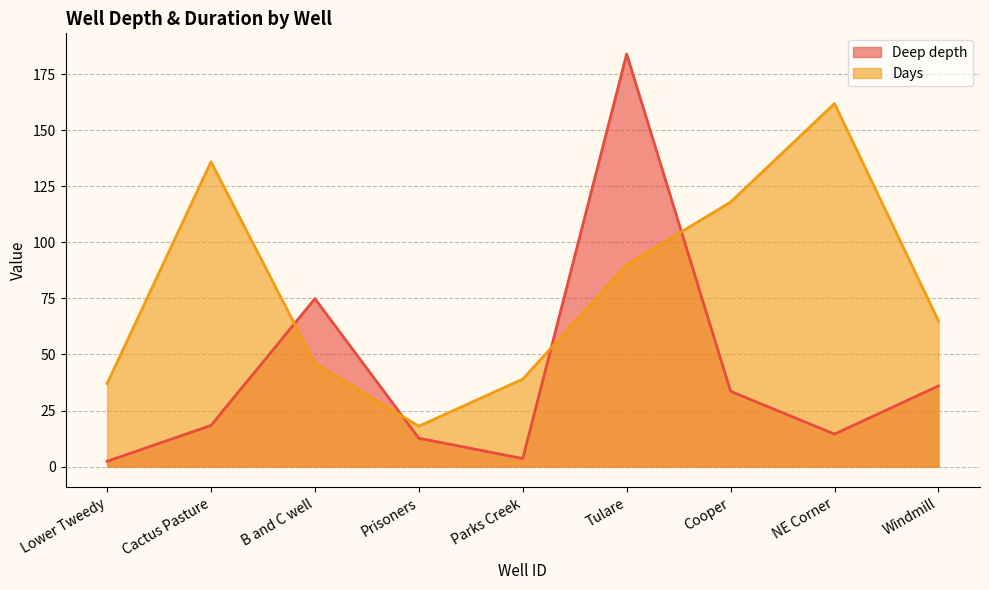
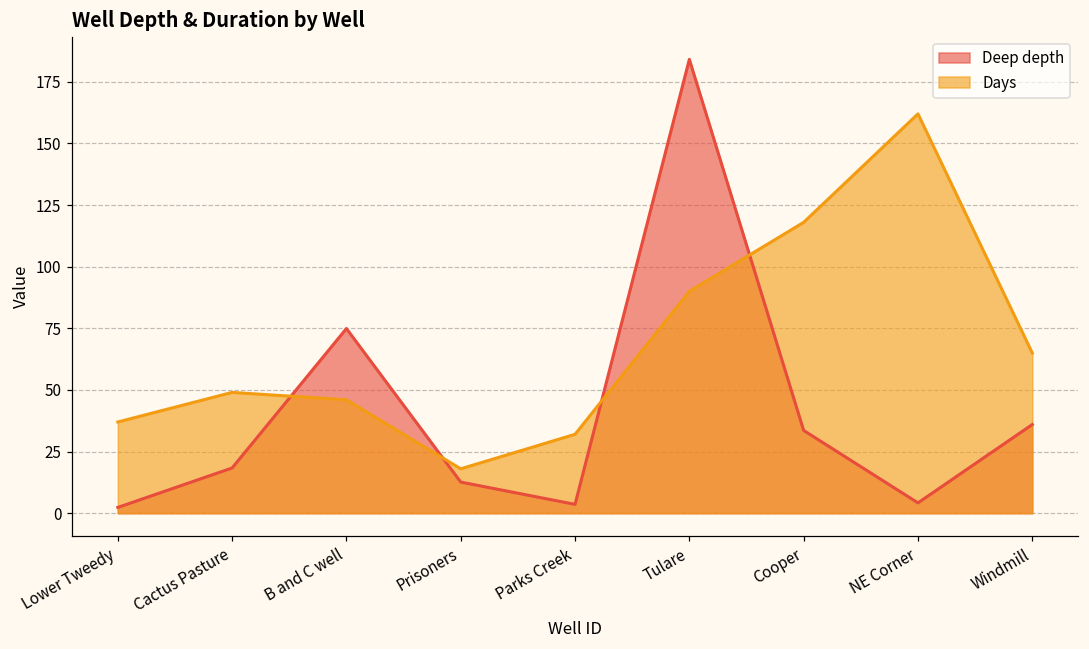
  {
    "Deep depth": {
      "Lower Tweedy": 2,
      "Cactus Pasture": 18,
      "B and C well": 75,
      "Prisoners": 13,
      "Parks Creek": 4,
      "Tulare": 184,
      "Cooper": 34,
-     "NE Corner": 14,
+     "NE Corner": 4,
      "Windmill": 36
    },
    "Days": {
      "Lower Tweedy": 37,
-     "Cactus Pasture": 136,
+     "Cactus Pasture": 49,
      "B and C well": 46,
      "Prisoners": 18,
-     "Parks Creek": 39,
+     "Parks Creek": 32,
      "Tulare": 90,
      "Cooper": 118,
      "NE Corner": 162,
      "Windmill": 65
    }
  }
